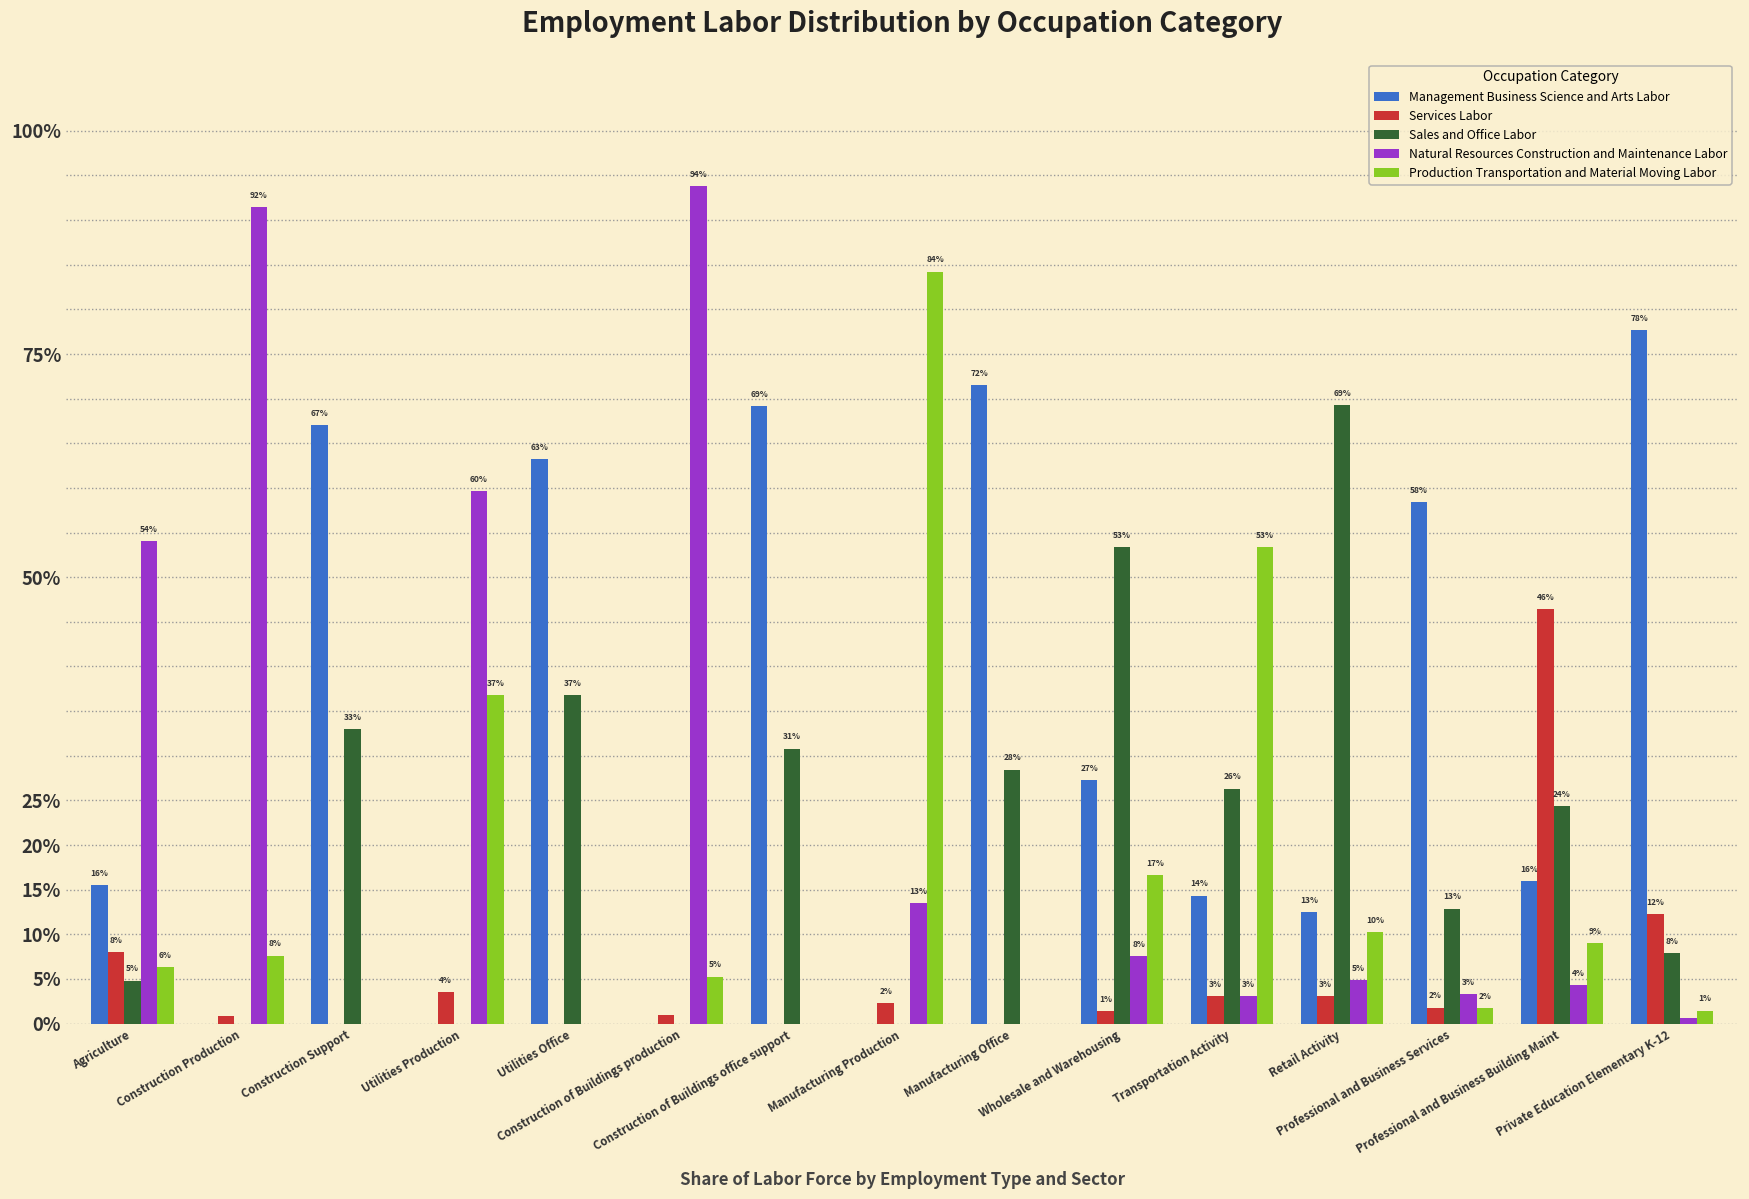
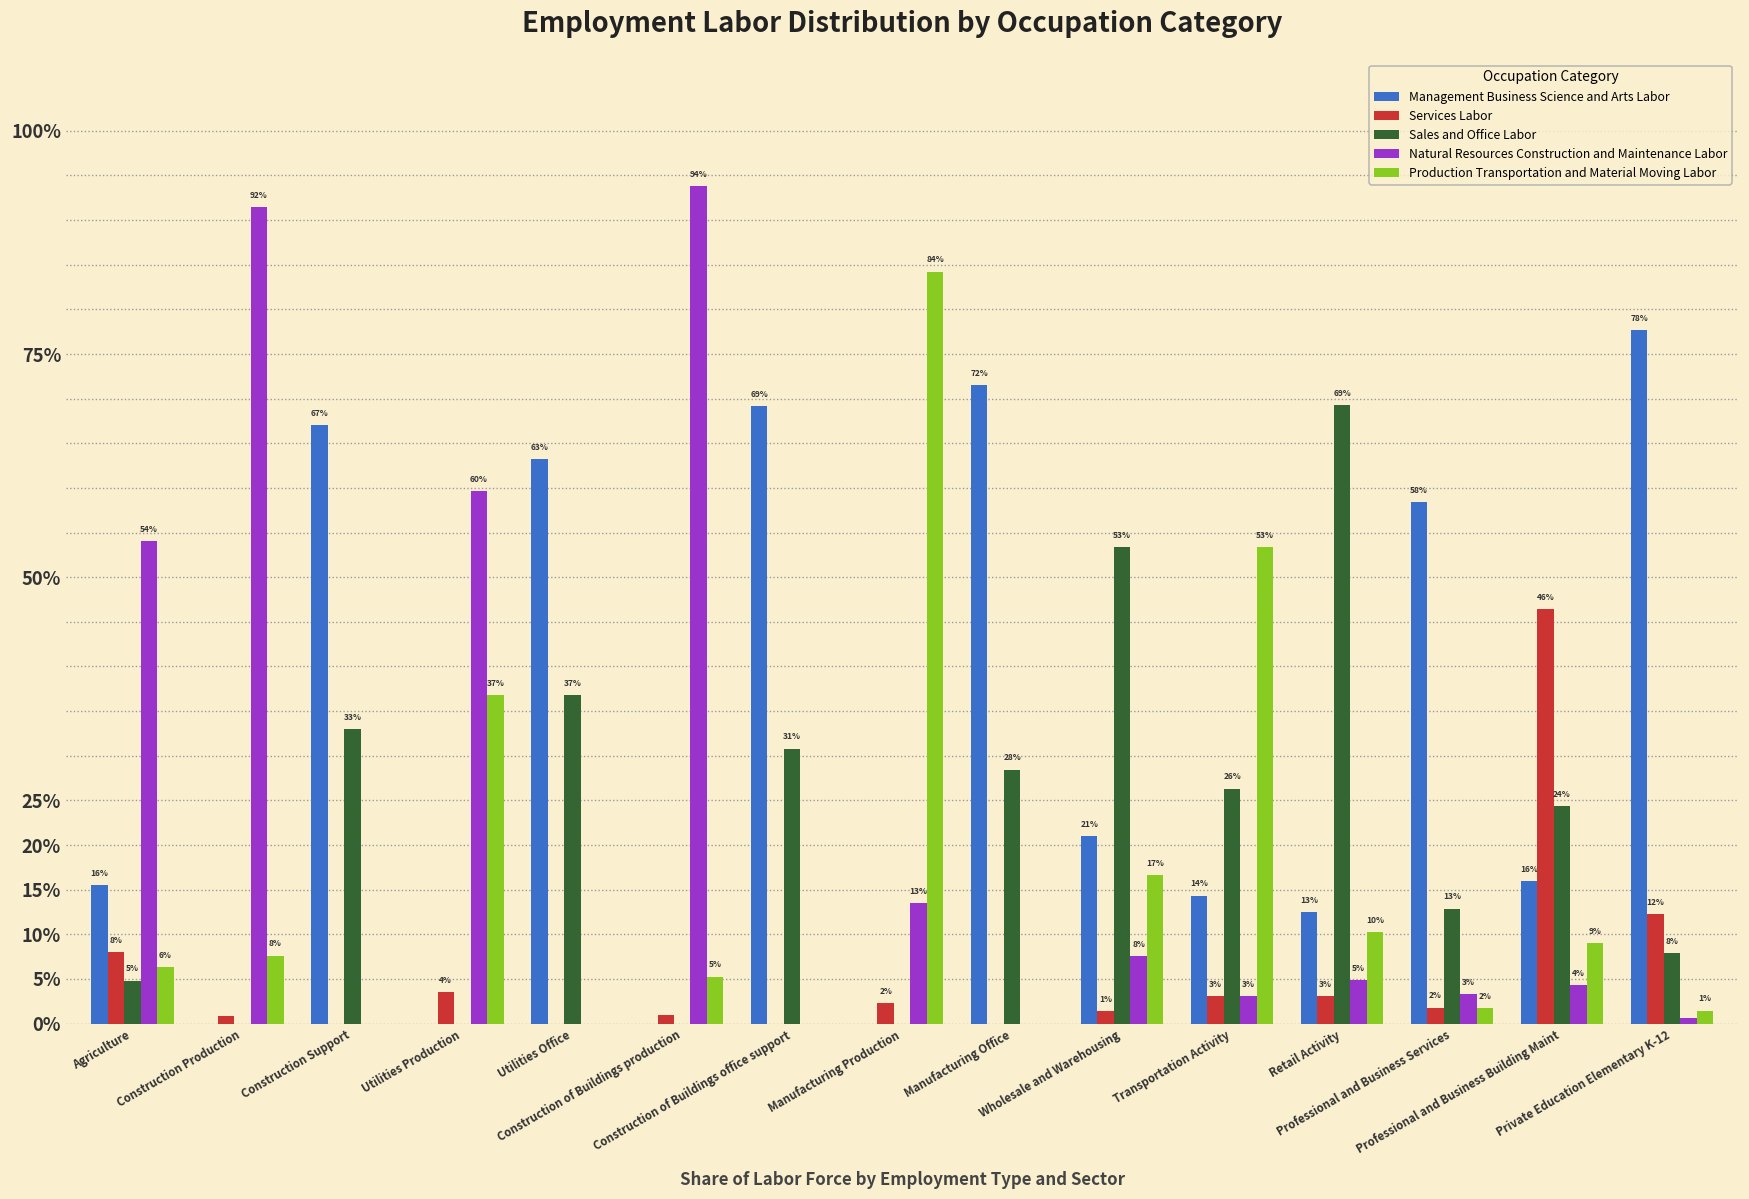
  {
    "Management Business Science and Arts Labor": {
      "Agriculture": "16%",
      "Construction Support": "67%",
      "Utilities Office": "63%",
      "Construction of Buildings office support": "69%",
      "Manufacturing Office": "72%",
-     "Wholesale and Warehousing": "27%",
+     "Wholesale and Warehousing": "21%",
      "Transportation Activity": "14%",
      "Retail Activity": "13%",
      "Professional and Business Services": "58%",
      "Professional and Business Building Maint": "16%",
      "Private Education Elementary K-12": "78%"
    },
    "Services Labor": {
      "Agriculture": "8%",
      "Utilities Production": "4%",
      "Manufacturing Production": "2%",
      "Wholesale and Warehousing": "1%",
      "Transportation Activity": "3%",
      "Retail Activity": "3%",
      "Professional and Business Services": "2%",
      "Professional and Business Building Maint": "46%",
      "Private Education Elementary K-12": "12%"
    },
    "Sales and Office Labor": {
      "Agriculture": "5%",
      "Construction Support": "33%",
      "Utilities Office": "37%",
      "Construction of Buildings office support": "31%",
      "Manufacturing Office": "28%",
      "Wholesale and Warehousing": "53%",
      "Transportation Activity": "26%",
      "Retail Activity": "69%",
      "Professional and Business Services": "13%",
      "Professional and Business Building Maint": "24%",
      "Private Education Elementary K-12": "8%"
    },
    "Natural Resources Construction and Maintenance Labor": {
      "Agriculture": "54%",
      "Construction Production": "92%",
      "Utilities Production": "60%",
      "Construction of Buildings production": "94%",
      "Manufacturing Production": "13%",
      "Wholesale and Warehousing": "8%",
      "Transportation Activity": "3%",
      "Retail Activity": "5%",
      "Professional and Business Services": "3%",
      "Professional and Business Building Maint": "4%"
    },
    "Production Transportation and Material Moving Labor": {
      "Agriculture": "6%",
      "Construction Production": "8%",
      "Utilities Production": "37%",
      "Construction of Buildings production": "5%",
      "Manufacturing Production": "84%",
      "Wholesale and Warehousing": "17%",
      "Transportation Activity": "53%",
      "Retail Activity": "10%",
      "Professional and Business Services": "2%",
      "Professional and Business Building Maint": "9%",
      "Private Education Elementary K-12": "1%"
    }
  }
